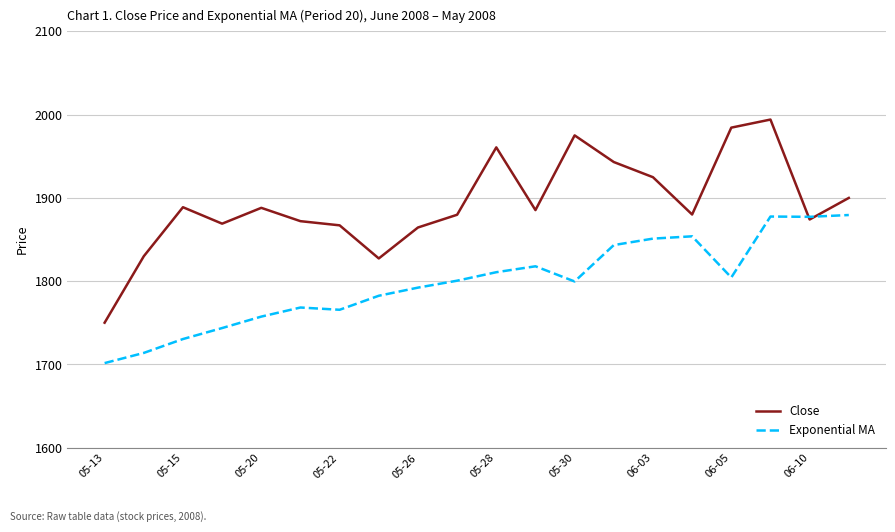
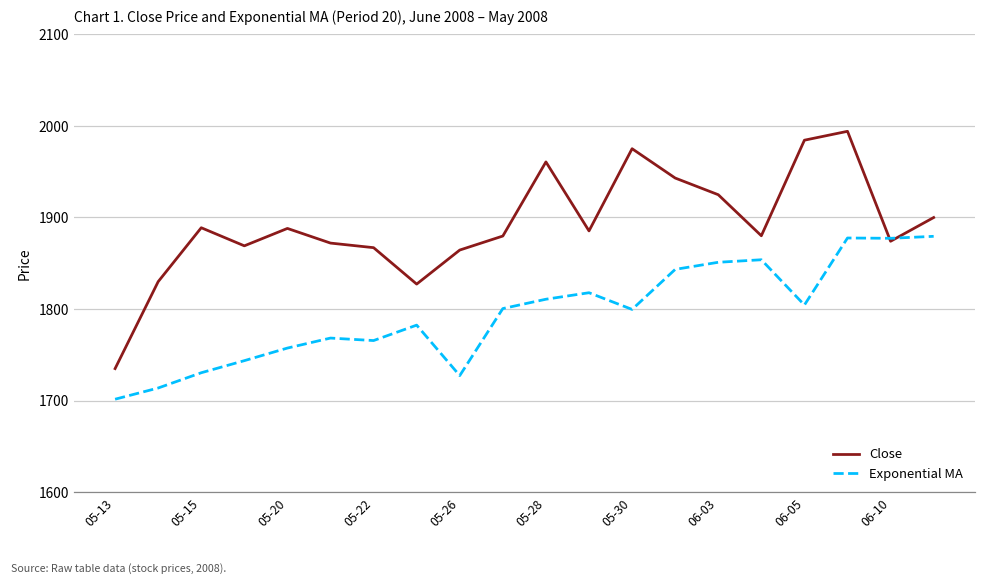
  {
    "Close": {
-     "05-13": 1750,
+     "05-13": 1740,
      "05-15": 1890,
      "05-20": 1890,
      "05-22": 1870,
      "05-26": 1860,
      "05-28": 1960,
      "05-30": 1980,
      "06-03": 1920,
      "06-05": 1980,
      "06-10": 1870
    },
    "Exponential MA": {
      "05-13": 1700,
      "05-15": 1730,
      "05-20": 1760,
      "05-22": 1770,
-     "05-26": 1790,
+     "05-26": 1730,
      "05-28": 1810,
      "05-30": 1800,
      "06-03": 1850,
      "06-05": 1800,
      "06-10": 1880
    }
  }
